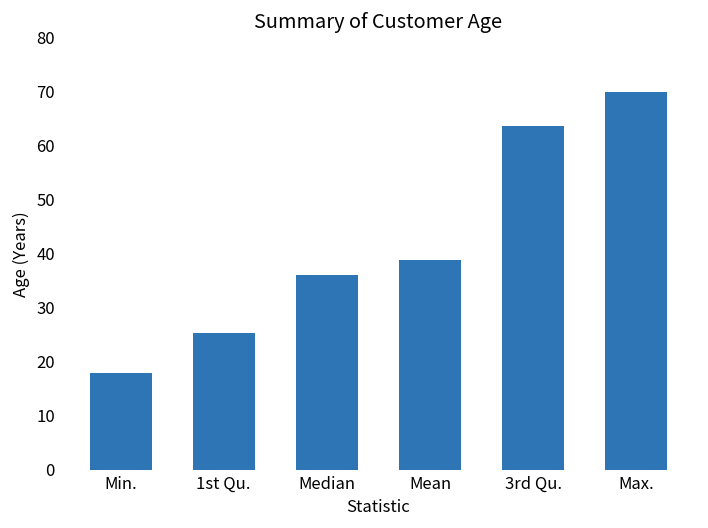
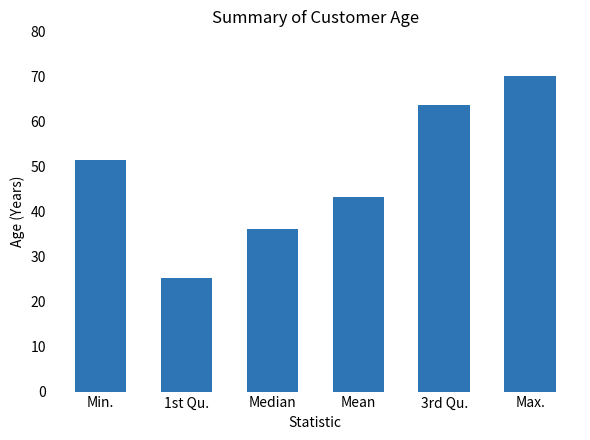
  {
-   "Min.": 18,
+   "Min.": 52,
    "1st Qu.": 25,
    "Median": 36,
-   "Mean": 39,
+   "Mean": 43,
    "3rd Qu.": 64,
    "Max.": 70
  }
